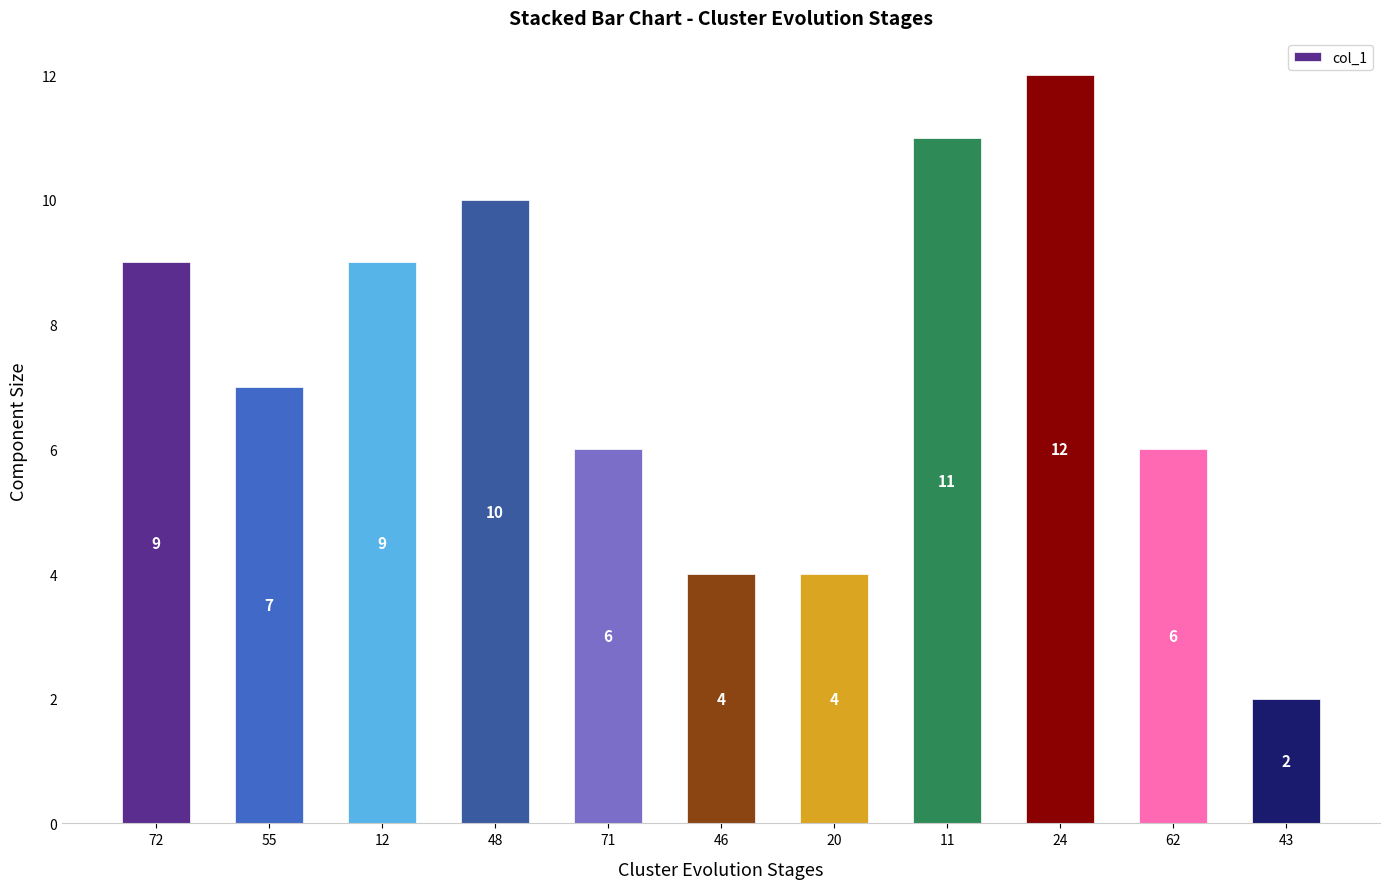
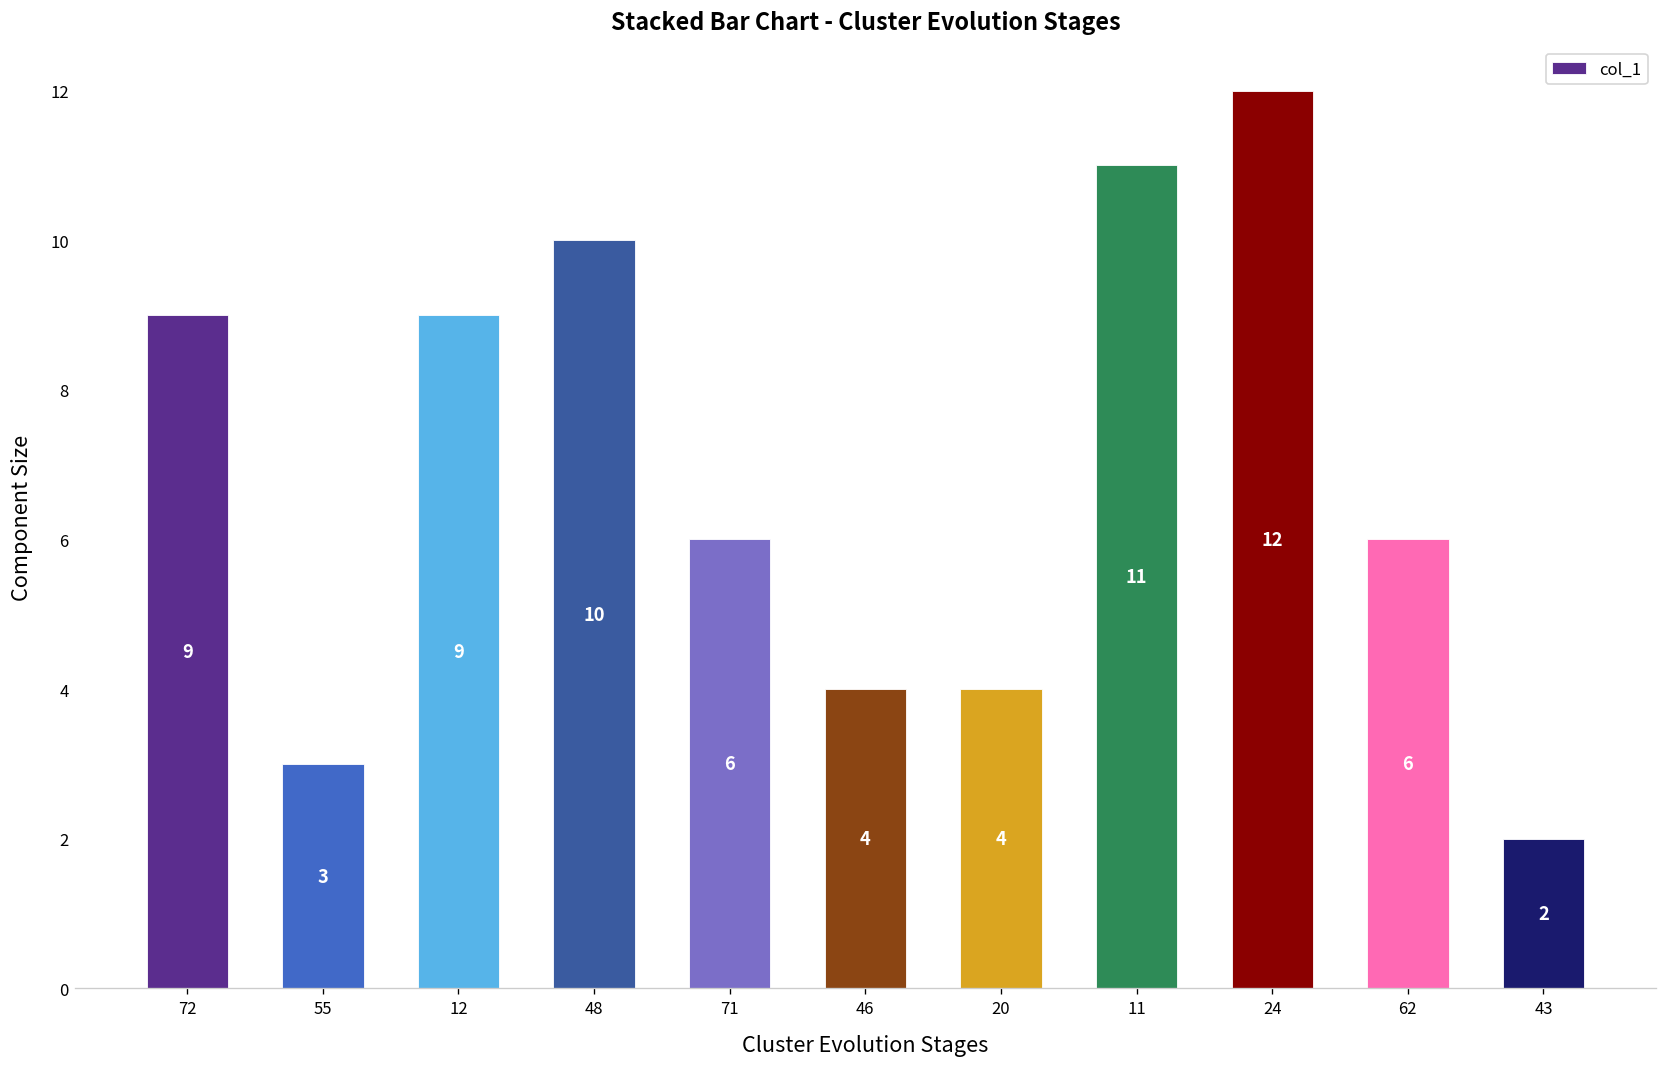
  {
    "72": 9,
-   "55": 7,
+   "55": 3,
    "12": 9,
    "48": 10,
    "71": 6,
    "46": 4,
    "20": 4,
    "11": 11,
    "24": 12,
    "62": 6,
    "43": 2
  }
